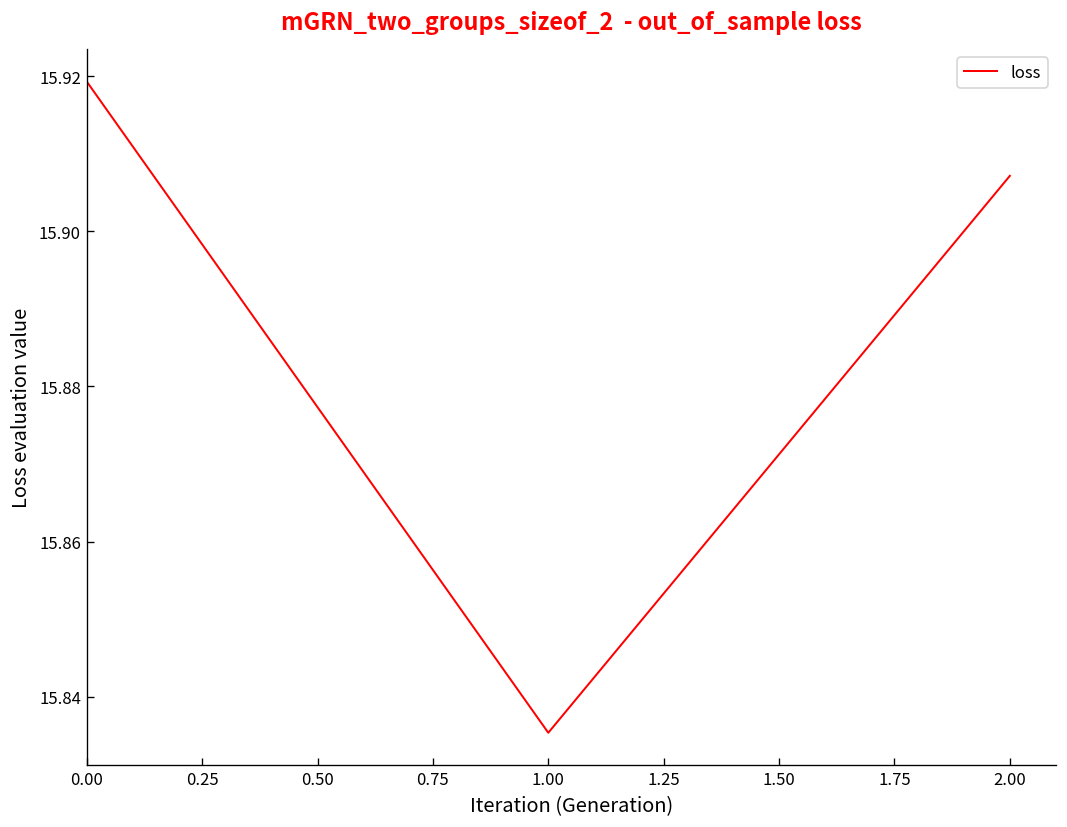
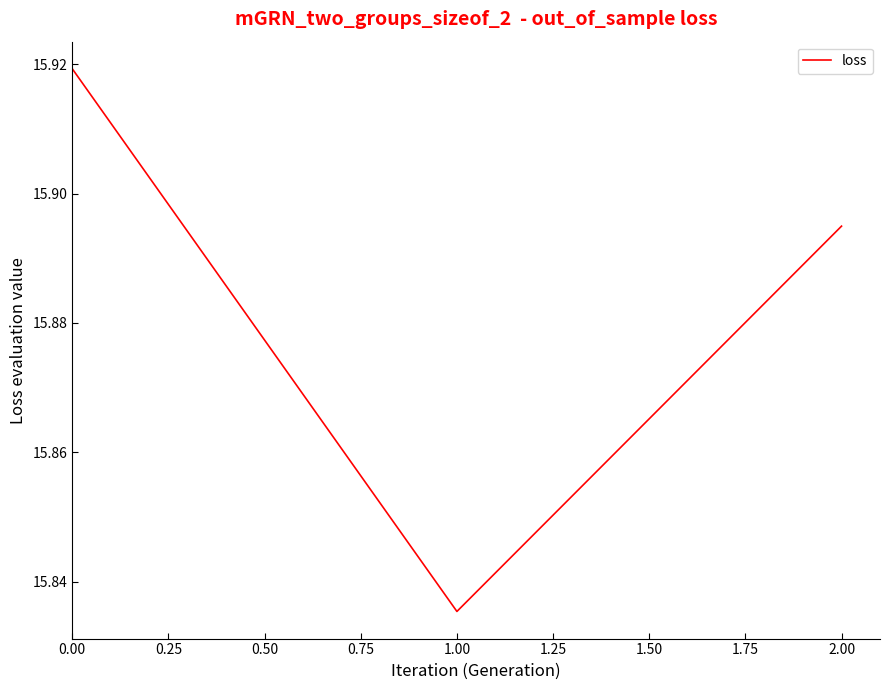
  {
    "0.00": 15.919,
    "1.00": 15.835,
-   "2.00": 15.907
+   "2.00": 15.895
  }
